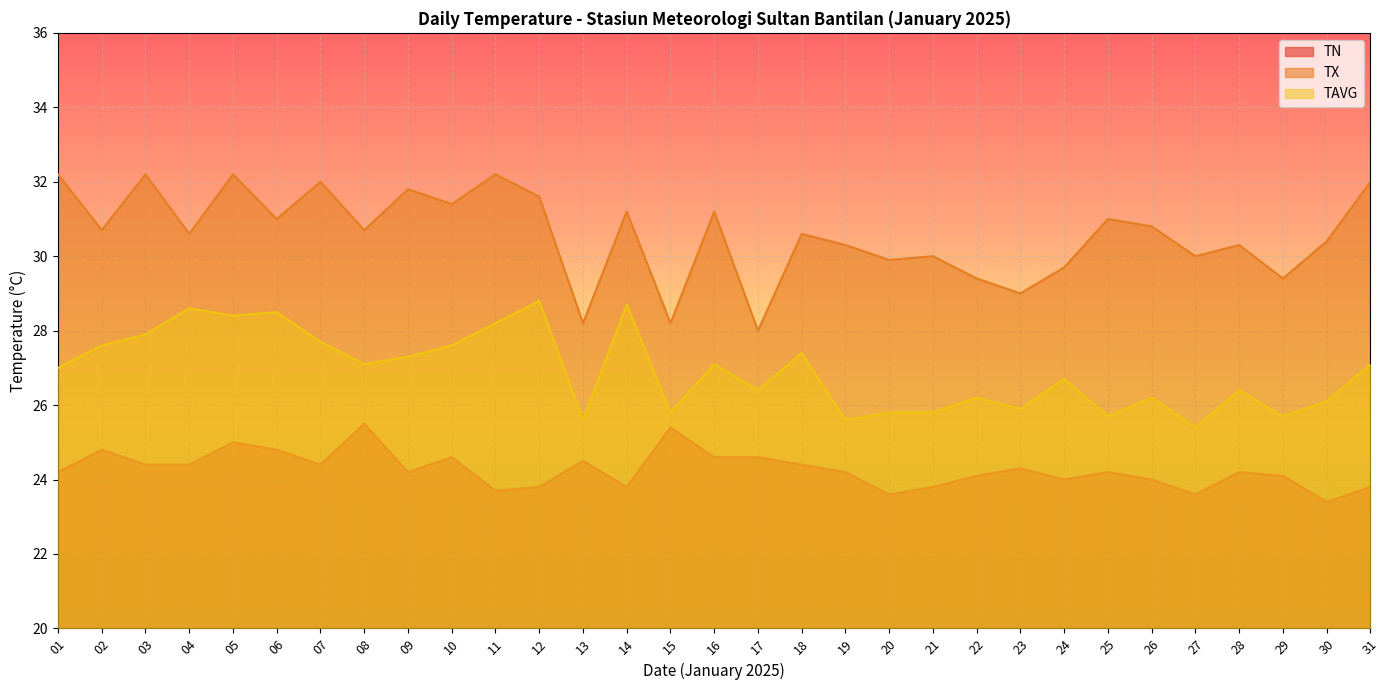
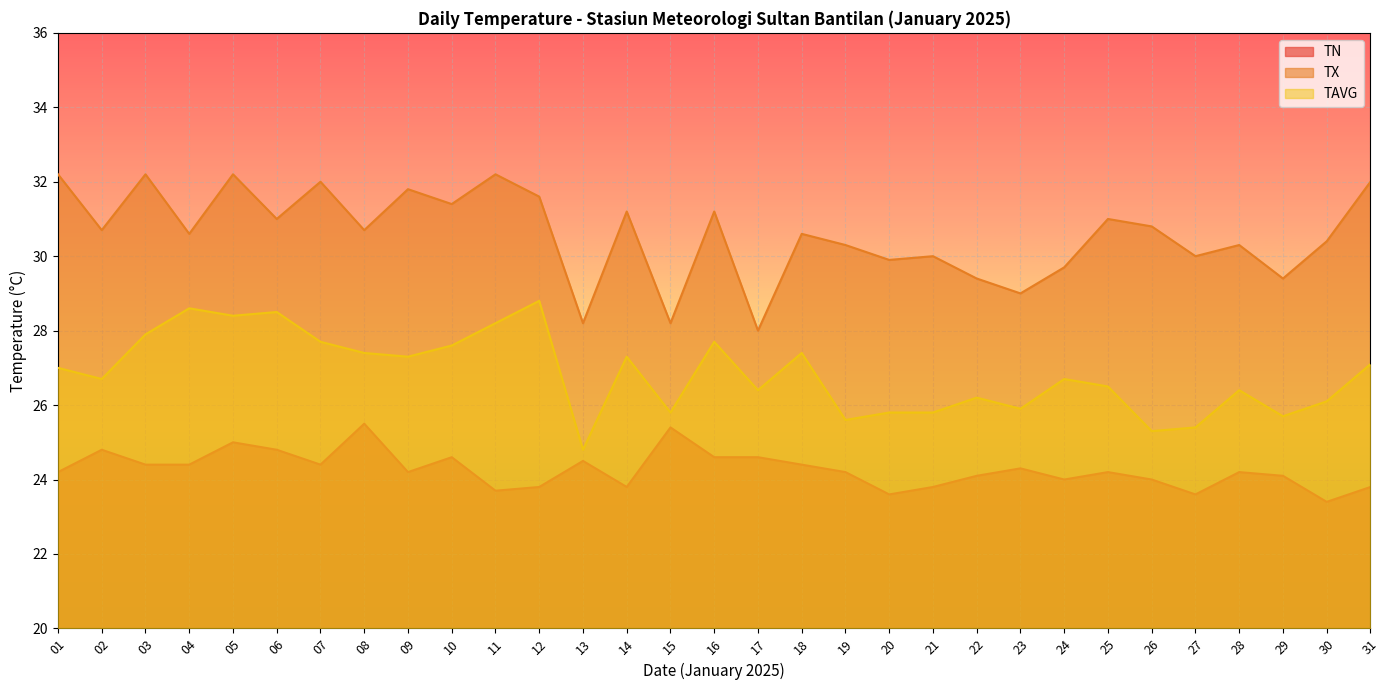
  {
    "TAVG": {
      "01": 27.0,
-     "02": 27.6,
+     "02": 26.7,
      "03": 27.9,
      "04": 28.6,
      "05": 28.4,
      "06": 28.5,
      "07": 27.7,
-     "08": 27.1,
+     "08": 27.4,
      "09": 27.3,
      "10": 27.6,
      "11": 28.2,
      "12": 28.8,
-     "13": 25.6,
-     "14": 28.7,
+     "13": 24.8,
+     "14": 27.3,
      "15": 25.8,
-     "16": 27.1,
+     "16": 27.7,
      "17": 26.4,
      "18": 27.4,
      "19": 25.6,
      "20": 25.8,
      "21": 25.8,
      "22": 26.2,
      "23": 25.9,
      "24": 26.7,
-     "25": 25.7,
-     "26": 26.2,
+     "25": 26.5,
+     "26": 25.3,
      "27": 25.4,
      "28": 26.4,
      "29": 25.7,
      "30": 26.1,
      "31": 27.1
    }
  }
